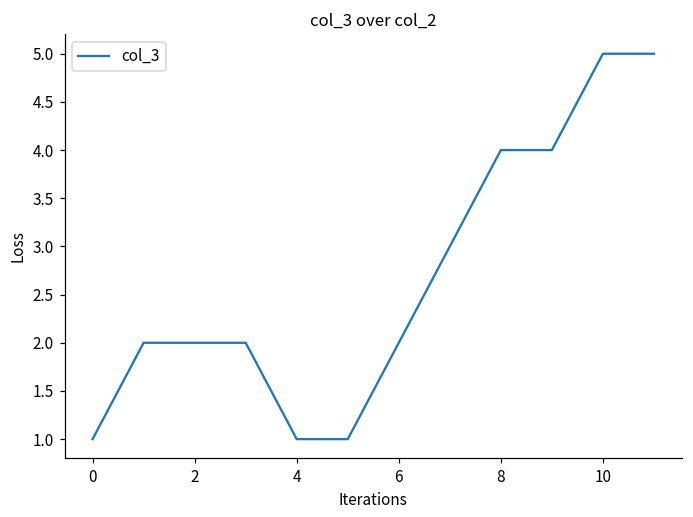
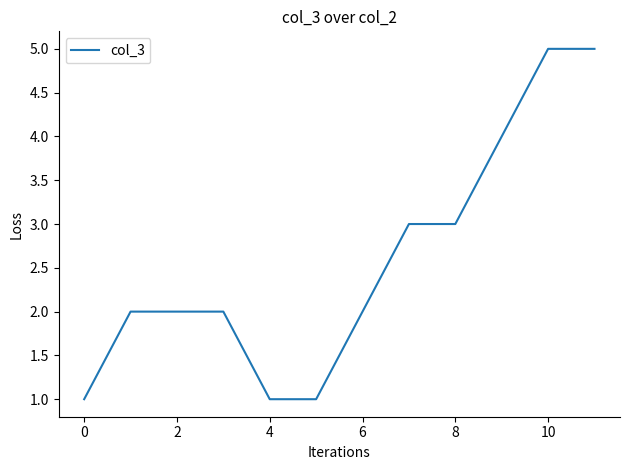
  {
    "0": 1,
    "4": 1,
    "6": 2,
-   "8": 4,
+   "8": 3,
    "10": 5
  }
